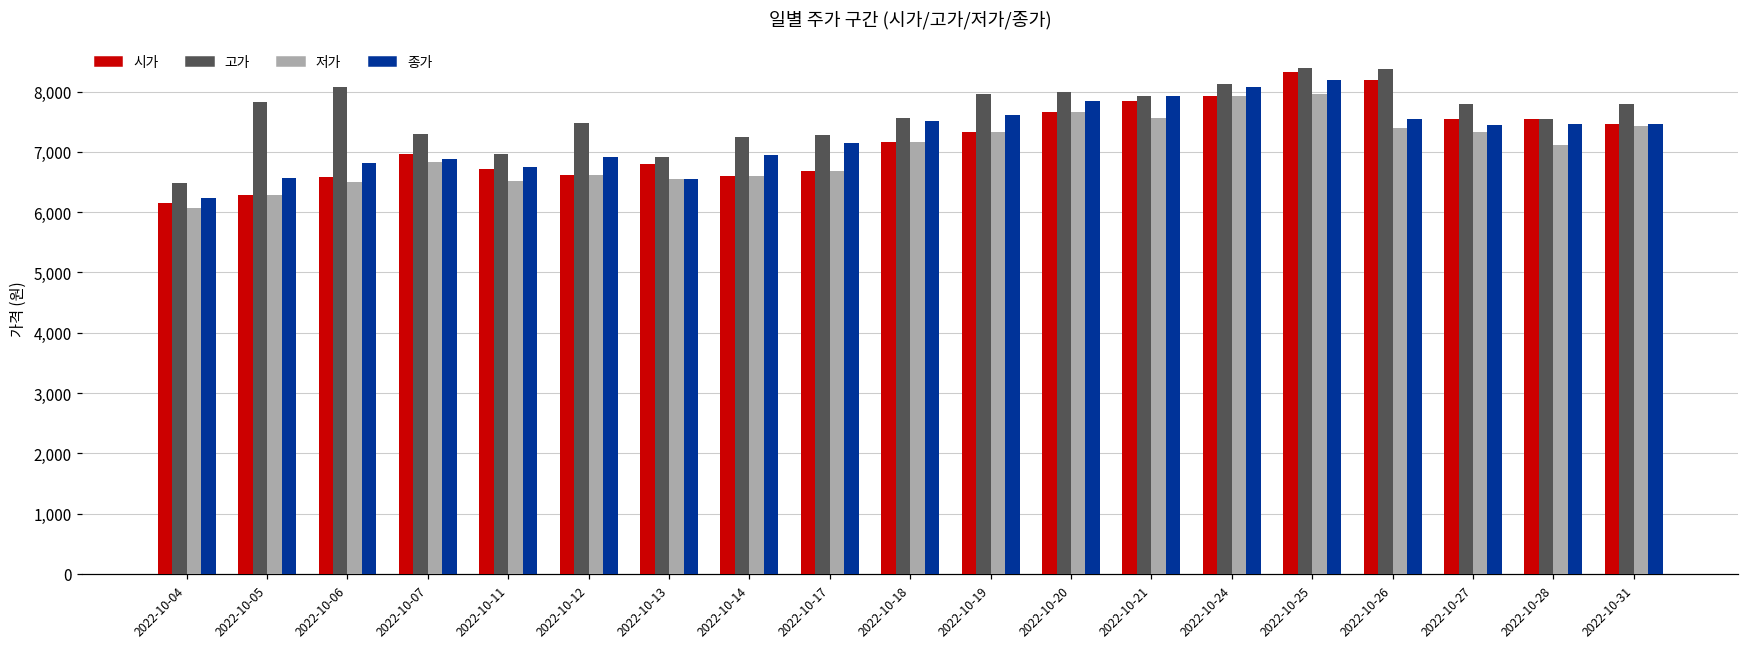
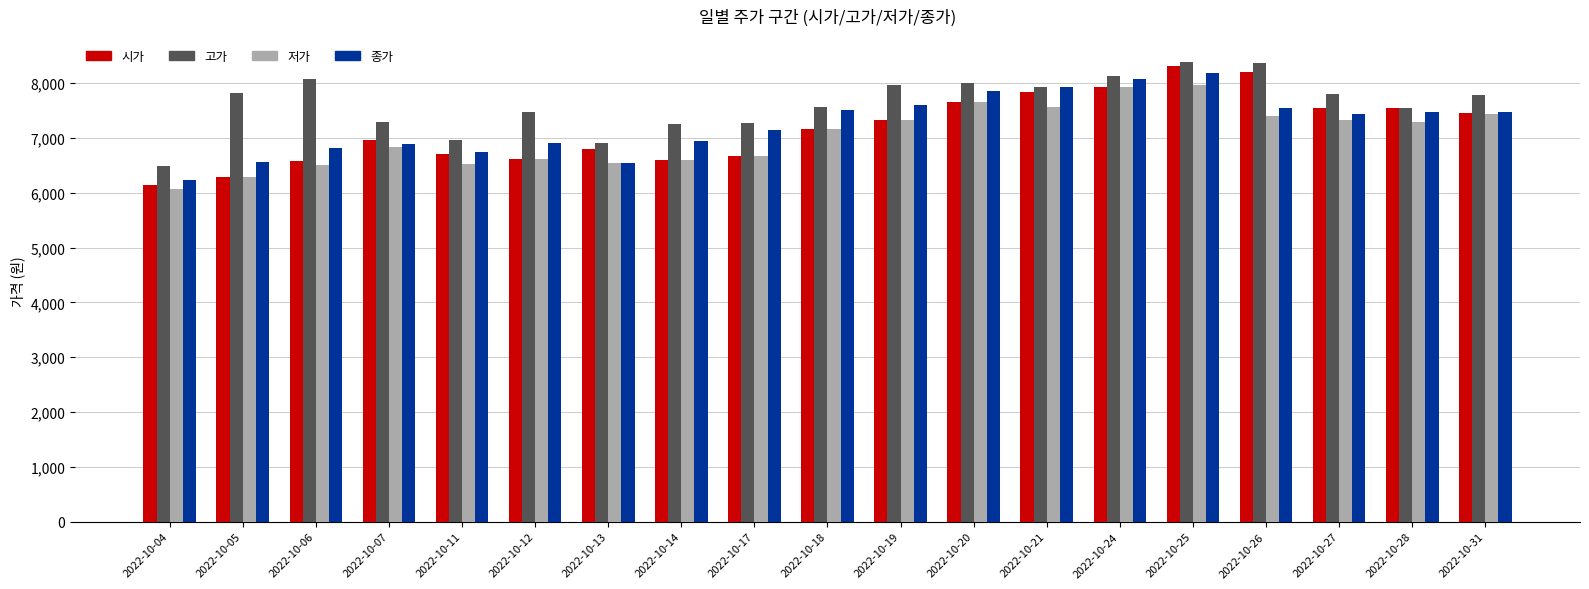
  {
    "시가": {
      "2022-10-04": "6,200",
      "2022-10-05": "6,300",
      "2022-10-06": "6,600",
      "2022-10-07": "7,000",
      "2022-10-11": "6,700",
      "2022-10-12": "6,600",
      "2022-10-13": "6,800",
      "2022-10-14": "6,600",
      "2022-10-17": "6,700",
      "2022-10-18": "7,200",
      "2022-10-19": "7,300",
      "2022-10-20": "7,700",
      "2022-10-21": "7,800",
      "2022-10-24": "7,900",
      "2022-10-25": "8,300",
      "2022-10-26": "8,200",
      "2022-10-27": "7,600",
      "2022-10-28": "7,500",
      "2022-10-31": "7,500"
    },
    "고가": {
      "2022-10-04": "6,500",
      "2022-10-05": "7,800",
      "2022-10-06": "8,100",
      "2022-10-07": "7,300",
      "2022-10-11": "7,000",
      "2022-10-12": "7,500",
      "2022-10-13": "6,900",
      "2022-10-14": "7,300",
      "2022-10-17": "7,300",
      "2022-10-18": "7,600",
      "2022-10-19": "8,000",
      "2022-10-20": "8,000",
      "2022-10-21": "7,900",
      "2022-10-24": "8,100",
      "2022-10-25": "8,400",
      "2022-10-26": "8,400",
      "2022-10-27": "7,800",
      "2022-10-28": "7,500",
      "2022-10-31": "7,800"
    },
    "저가": {
      "2022-10-04": "6,100",
      "2022-10-05": "6,300",
      "2022-10-06": "6,500",
      "2022-10-07": "6,800",
      "2022-10-11": "6,500",
      "2022-10-12": "6,600",
      "2022-10-13": "6,600",
      "2022-10-14": "6,600",
      "2022-10-17": "6,700",
      "2022-10-18": "7,200",
      "2022-10-19": "7,300",
      "2022-10-20": "7,700",
      "2022-10-21": "7,600",
      "2022-10-24": "7,900",
      "2022-10-25": "8,000",
      "2022-10-26": "7,400",
      "2022-10-27": "7,300",
-     "2022-10-28": "7,100",
+     "2022-10-28": "7,300",
      "2022-10-31": "7,400"
    },
    "종가": {
      "2022-10-04": "6,200",
      "2022-10-05": "6,600",
      "2022-10-06": "6,800",
      "2022-10-07": "6,900",
      "2022-10-11": "6,800",
      "2022-10-12": "6,900",
      "2022-10-13": "6,600",
      "2022-10-14": "7,000",
      "2022-10-17": "7,100",
      "2022-10-18": "7,500",
      "2022-10-19": "7,600",
      "2022-10-20": "7,900",
      "2022-10-21": "7,900",
      "2022-10-24": "8,100",
      "2022-10-25": "8,200",
      "2022-10-26": "7,600",
      "2022-10-27": "7,400",
      "2022-10-28": "7,500",
      "2022-10-31": "7,500"
    }
  }
